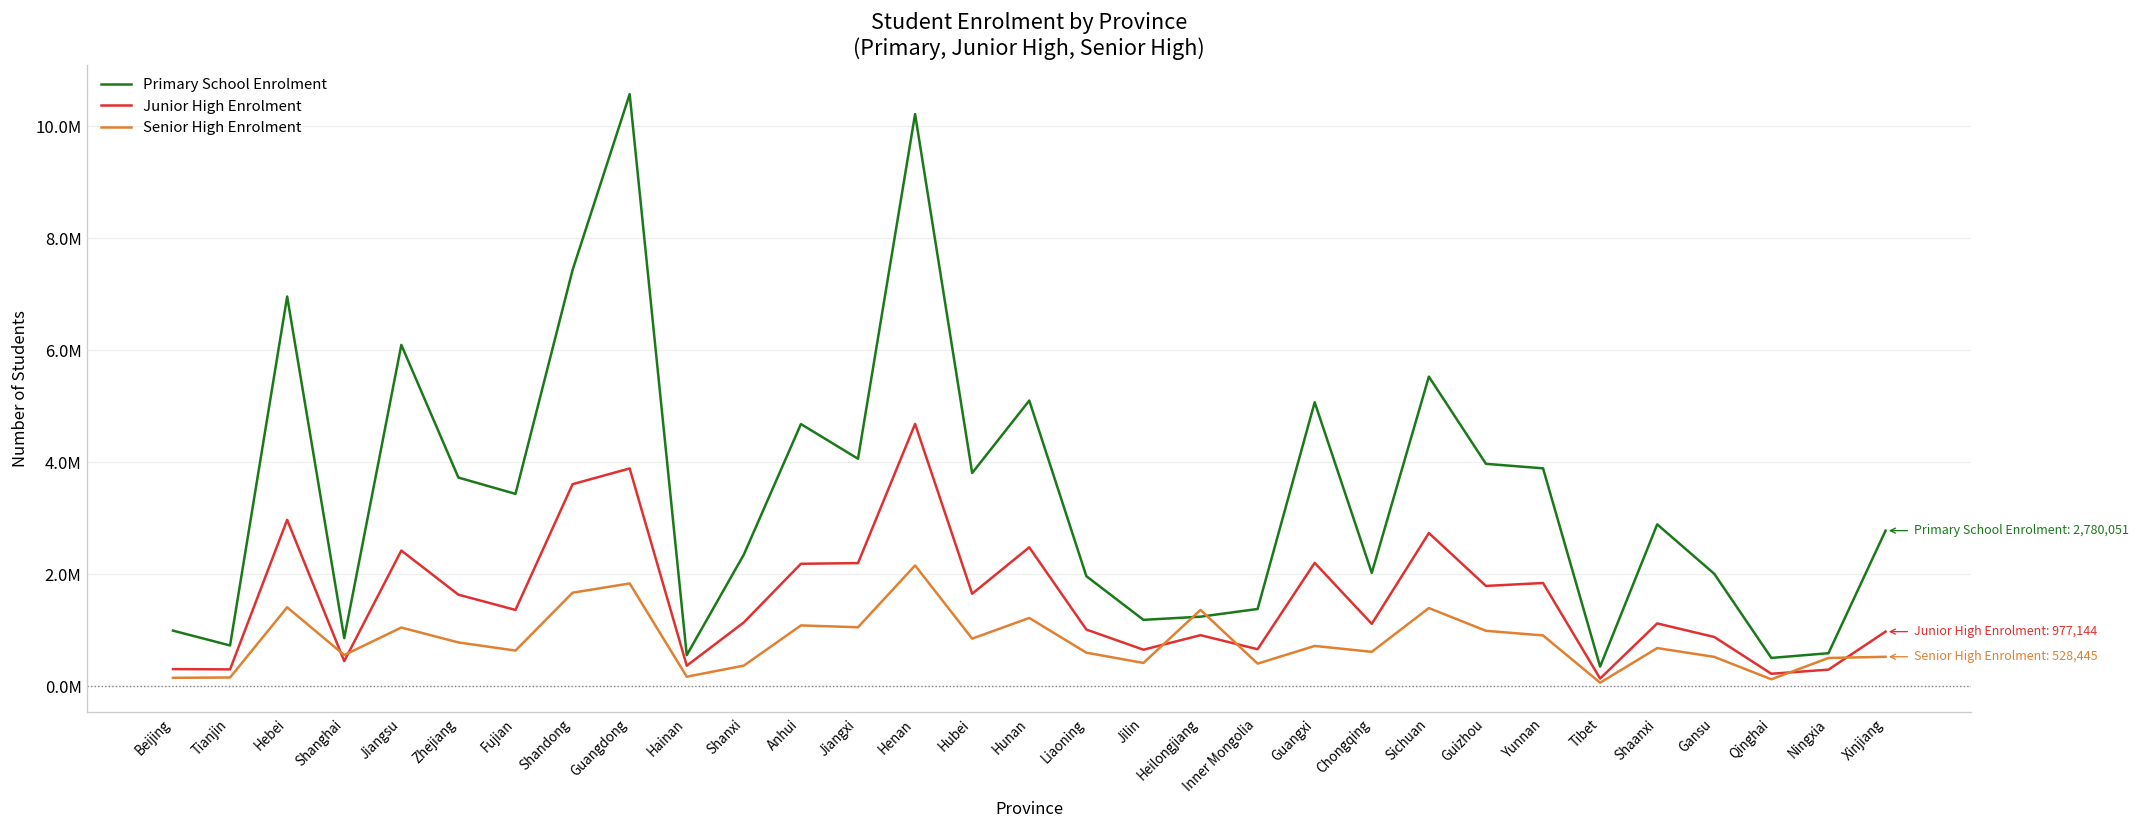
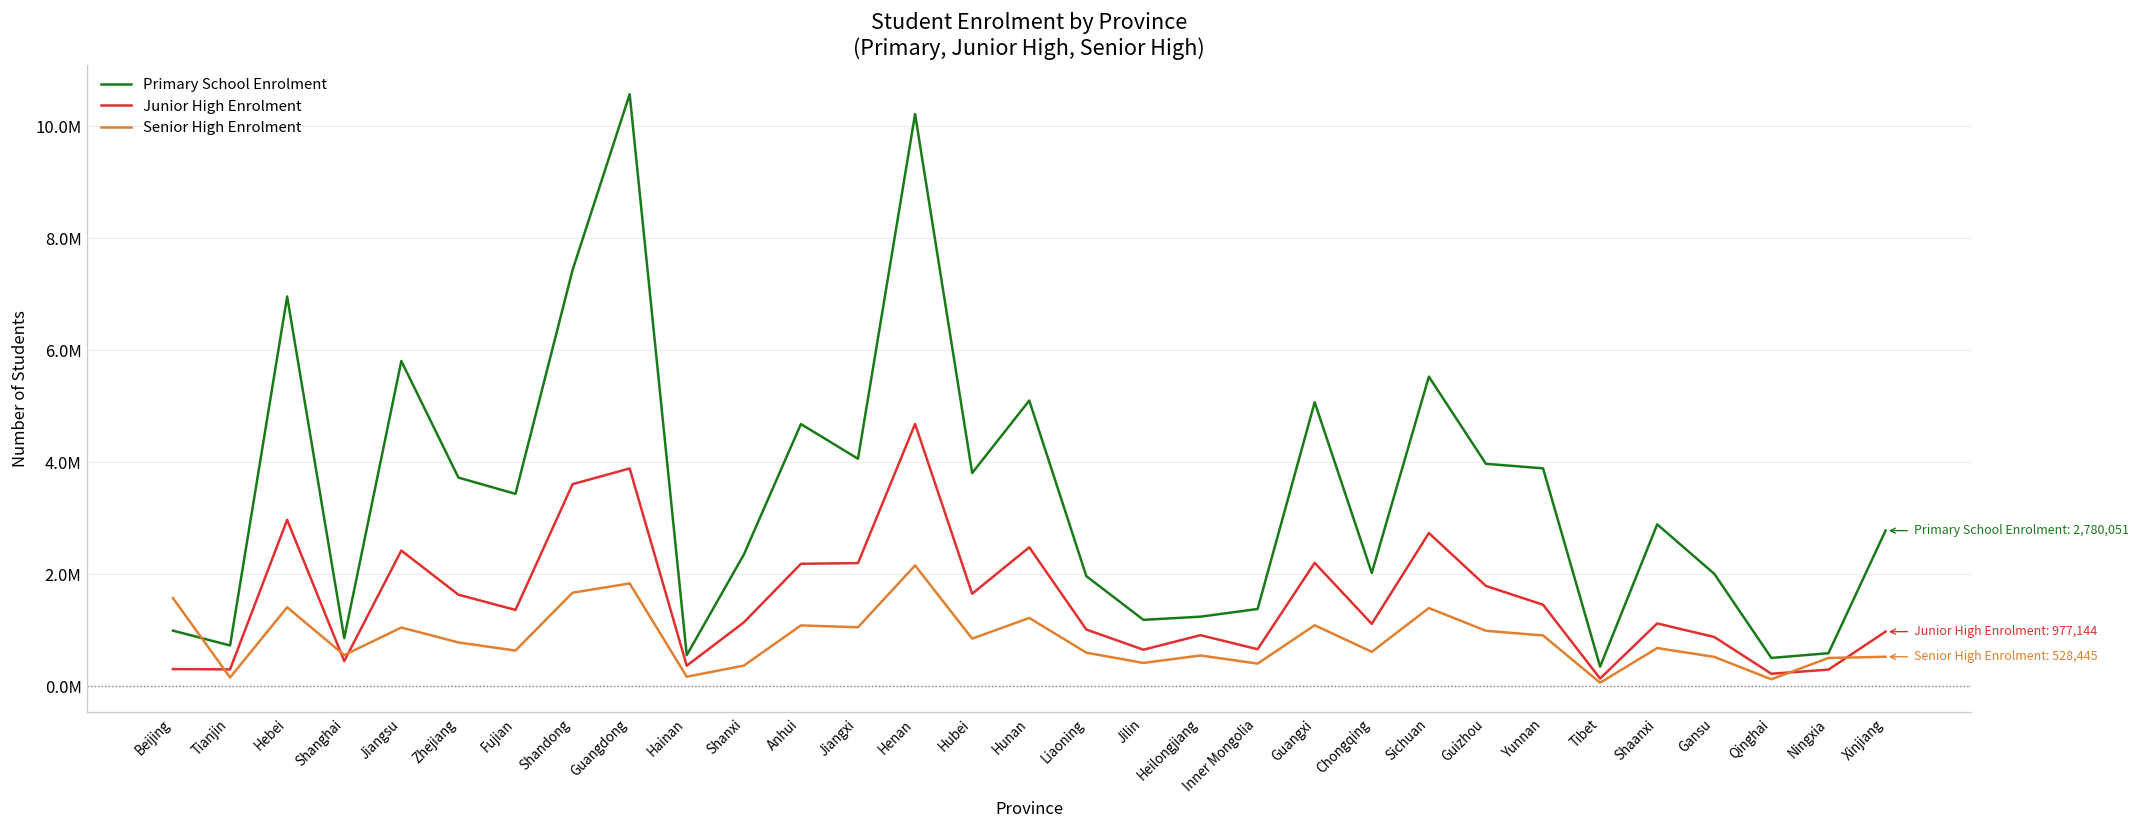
  {
    "Primary School Enrolment": {
      "Beijing": 1000000,
      "Tianjin": 700000,
      "Hebei": 7000000,
      "Shanghai": 900000,
-     "Jiangsu": 6100000,
+     "Jiangsu": 5800000,
      "Zhejiang": 3700000,
      "Fujian": 3400000,
      "Shandong": 7400000,
      "Guangdong": 10600000,
      "Hainan": 600000,
      "Shanxi": 2400000,
      "Anhui": 4700000,
      "Jiangxi": 4100000,
      "Henan": 10200000,
      "Hubei": 3800000,
      "Hunan": 5100000,
      "Liaoning": 2000000,
      "Jilin": 1200000,
      "Heilongjiang": 1200000,
      "Inner Mongolia": 1400000,
      "Guangxi": 5100000,
      "Chongqing": 2000000,
      "Sichuan": 5500000,
      "Guizhou": 4000000,
      "Yunnan": 3900000,
      "Tibet": 400000,
      "Shaanxi": 2900000,
      "Gansu": 2000000,
      "Qinghai": 500000,
      "Ningxia": 600000
    },
    "Junior High Enrolment": {
      "Beijing": 300000,
      "Tianjin": 300000,
      "Hebei": 3000000,
      "Shanghai": 500000,
      "Jiangsu": 2400000,
      "Zhejiang": 1600000,
      "Fujian": 1400000,
      "Shandong": 3600000,
      "Guangdong": 3900000,
      "Hainan": 400000,
      "Shanxi": 1100000,
      "Anhui": 2200000,
      "Jiangxi": 2200000,
      "Henan": 4700000,
      "Hubei": 1700000,
      "Hunan": 2500000,
      "Liaoning": 1000000,
      "Jilin": 700000,
      "Heilongjiang": 900000,
      "Inner Mongolia": 700000,
      "Guangxi": 2200000,
      "Chongqing": 1100000,
      "Sichuan": 2700000,
      "Guizhou": 1800000,
-     "Yunnan": 1800000,
+     "Yunnan": 1500000,
      "Tibet": 100000,
      "Shaanxi": 1100000,
      "Gansu": 900000,
      "Qinghai": 200000,
      "Ningxia": 300000
    },
    "Senior High Enrolment": {
-     "Beijing": 200000,
+     "Beijing": 1600000,
      "Tianjin": 200000,
      "Hebei": 1400000,
      "Shanghai": 600000,
      "Jiangsu": 1100000,
      "Zhejiang": 800000,
      "Fujian": 600000,
      "Shandong": 1700000,
      "Guangdong": 1800000,
      "Hainan": 200000,
      "Shanxi": 400000,
      "Anhui": 1100000,
      "Jiangxi": 1100000,
      "Henan": 2200000,
      "Hubei": 900000,
      "Hunan": 1200000,
      "Liaoning": 600000,
      "Jilin": 400000,
-     "Heilongjiang": 1400000,
+     "Heilongjiang": 600000,
      "Inner Mongolia": 400000,
-     "Guangxi": 700000,
+     "Guangxi": 1100000,
      "Chongqing": 600000,
      "Sichuan": 1400000,
      "Guizhou": 1000000,
      "Yunnan": 900000,
      "Tibet": 100000,
      "Shaanxi": 700000,
      "Gansu": 500000,
      "Qinghai": 100000,
      "Ningxia": 500000
    }
  }
